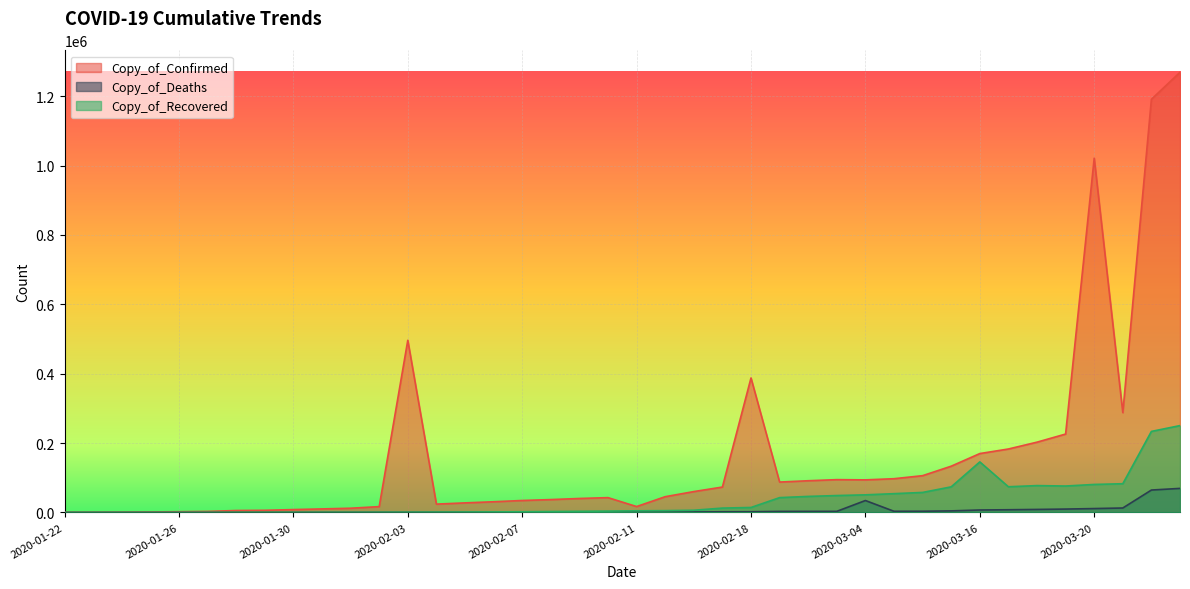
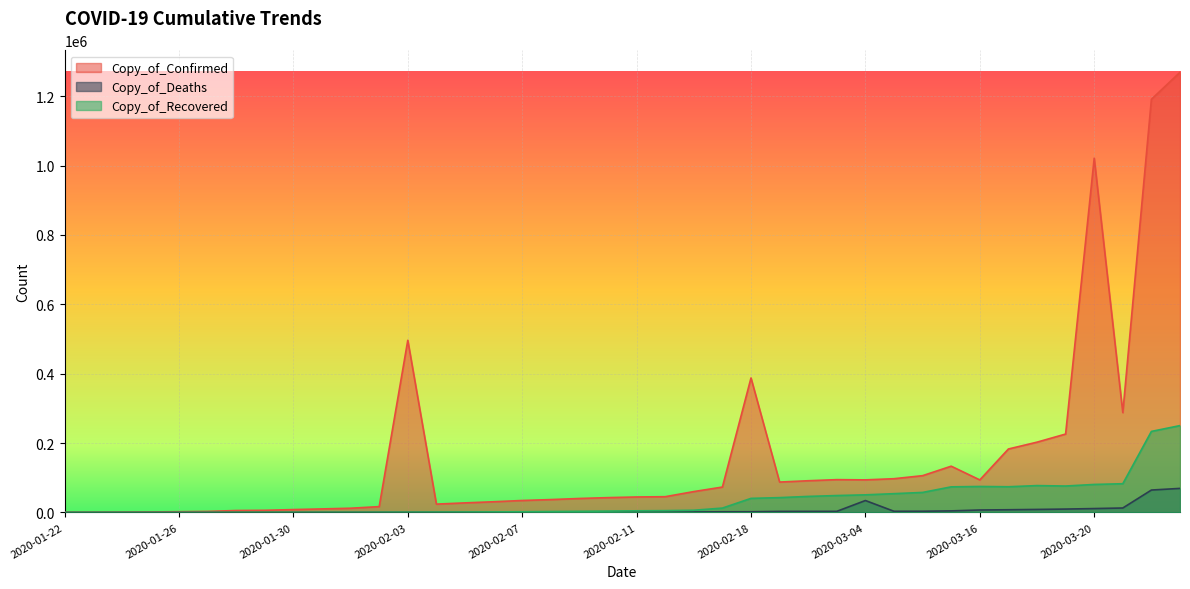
  {
    "Copy_of_Confirmed": {
      "2020-01-30": 10000,
      "2020-02-03": 500000,
      "2020-02-07": 30000,
-     "2020-02-11": 20000,
+     "2020-02-11": 40000,
      "2020-02-18": 390000,
      "2020-03-04": 90000,
-     "2020-03-16": 170000,
+     "2020-03-16": 90000,
      "2020-03-20": 1020000
    },
    "Copy_of_Deaths": {
      "2020-02-18": 0,
      "2020-03-04": 30000,
      "2020-03-16": 10000,
      "2020-03-20": 10000
    },
    "Copy_of_Recovered": {
-     "2020-02-18": 10000,
+     "2020-02-18": 40000,
      "2020-03-04": 50000,
-     "2020-03-16": 150000,
+     "2020-03-16": 70000,
      "2020-03-20": 80000
    }
  }
